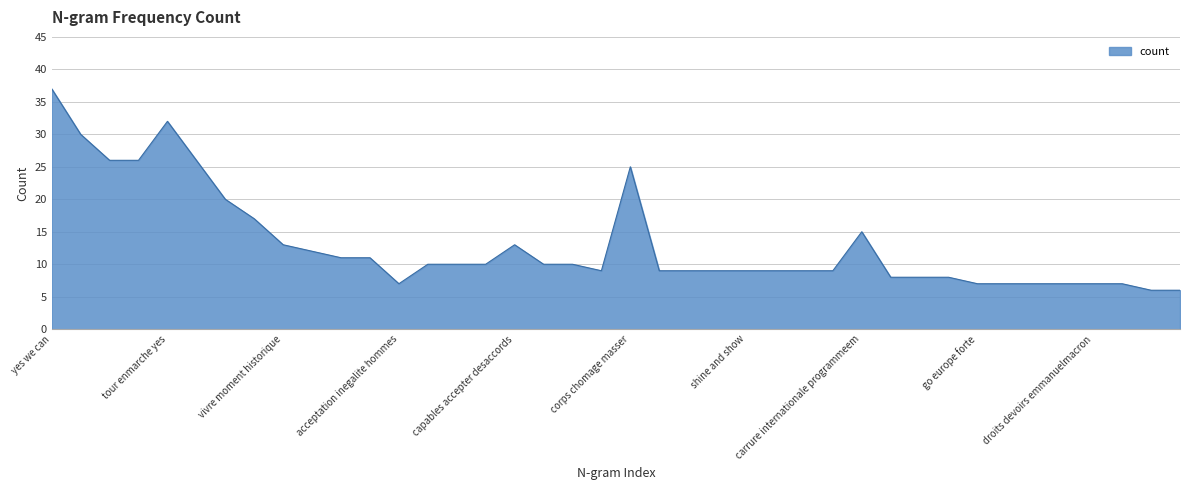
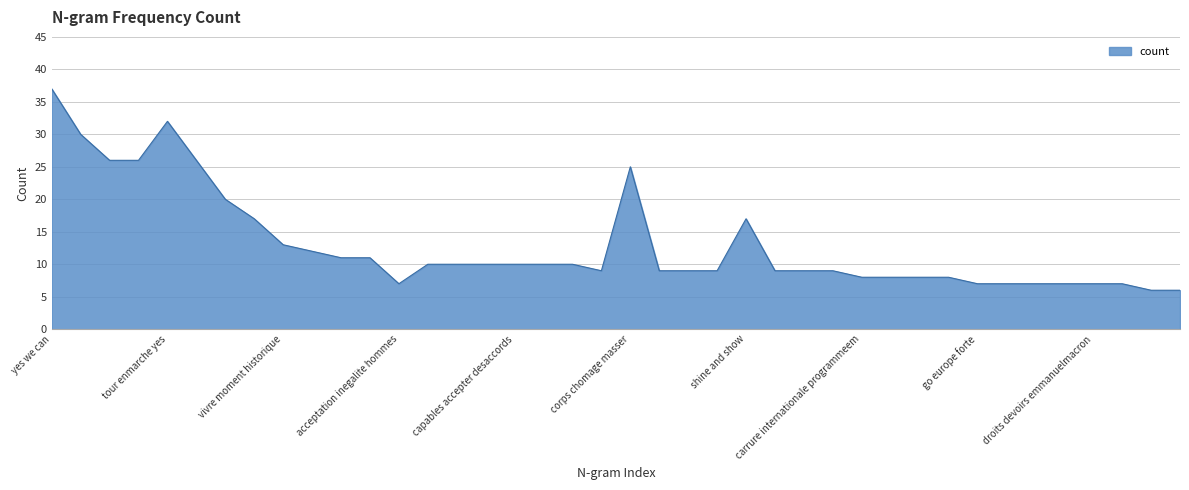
  {
    "yes we can": 37,
    "tour enmarche yes": 32,
    "vivre moment historique": 13,
    "acceptation inegalite hommes": 7,
-   "capables accepter desaccords": 13,
+   "capables accepter desaccords": 10,
    "corps chomage masser": 25,
-   "shine and show": 9,
-   "carrure internationale programmeem": 15,
+   "shine and show": 17,
+   "carrure internationale programmeem": 8,
    "go europe forte": 7,
    "droits devoirs emmanuelmacron": 7
  }
